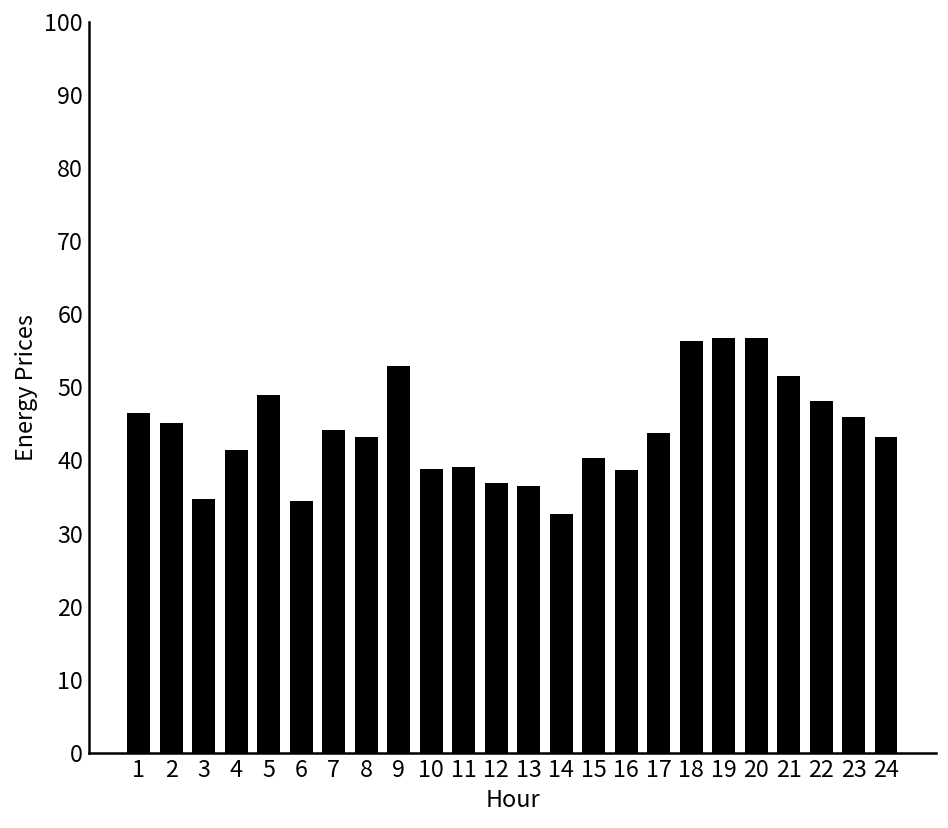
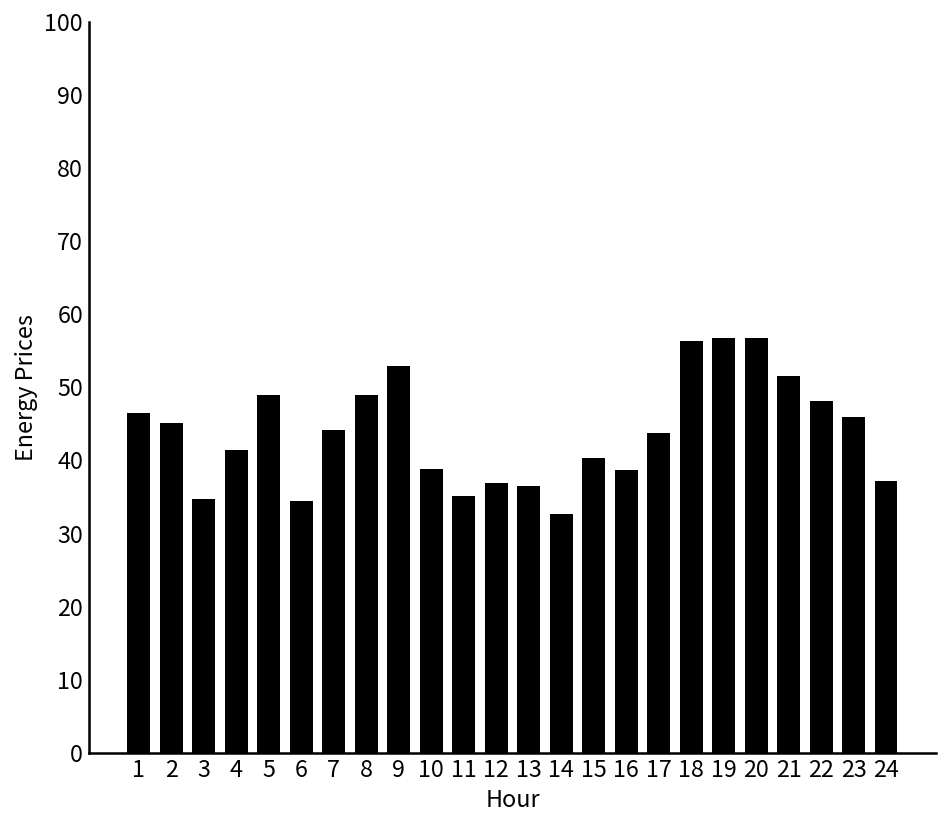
  {
    "1": 46,
    "2": 45,
    "3": 35,
    "4": 41,
    "5": 49,
    "6": 34,
    "7": 44,
-   "8": 43,
+   "8": 49,
    "9": 53,
    "10": 39,
-   "11": 39,
+   "11": 35,
    "12": 37,
    "13": 37,
    "14": 33,
    "15": 40,
    "16": 39,
    "17": 44,
    "18": 56,
    "19": 57,
    "20": 57,
    "21": 52,
    "22": 48,
    "23": 46,
-   "24": 43
+   "24": 37
  }
